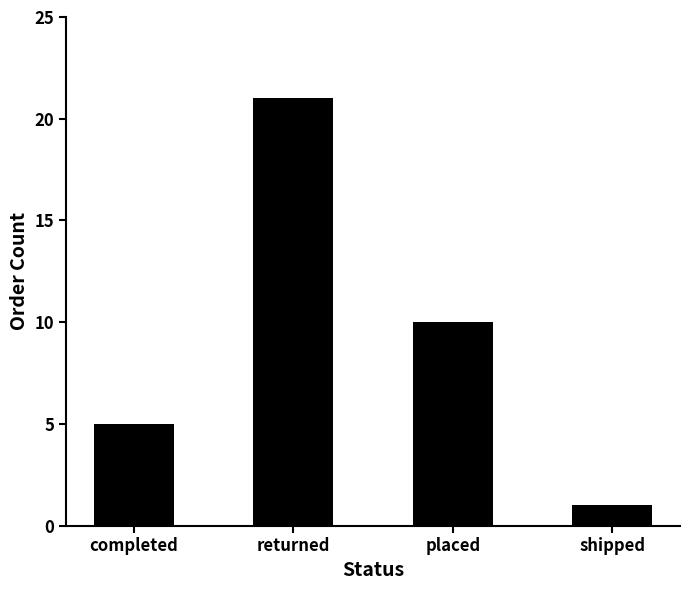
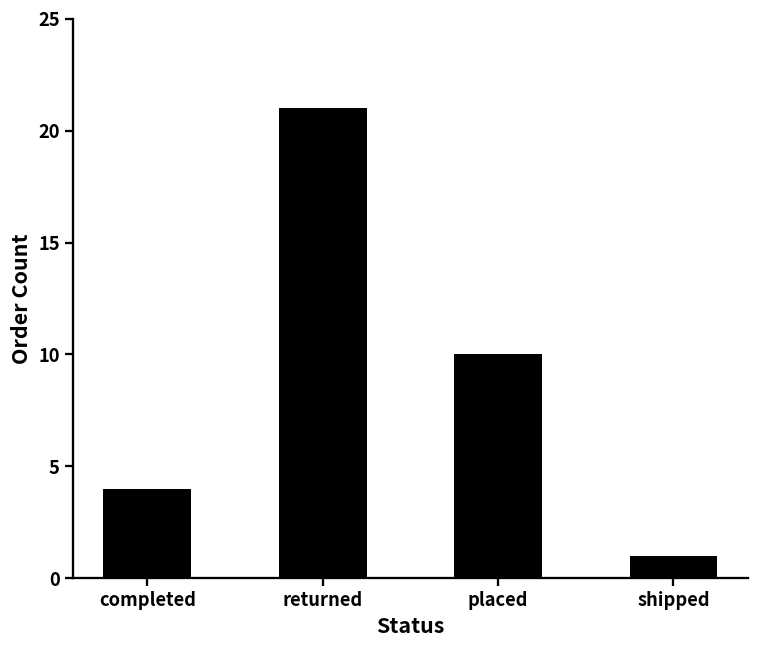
  {
-   "completed": 5,
+   "completed": 4,
    "returned": 21,
    "placed": 10,
    "shipped": 1
  }
